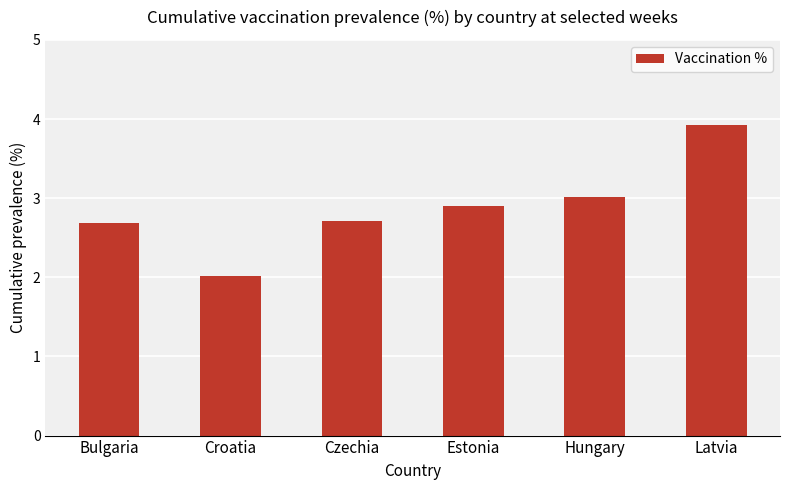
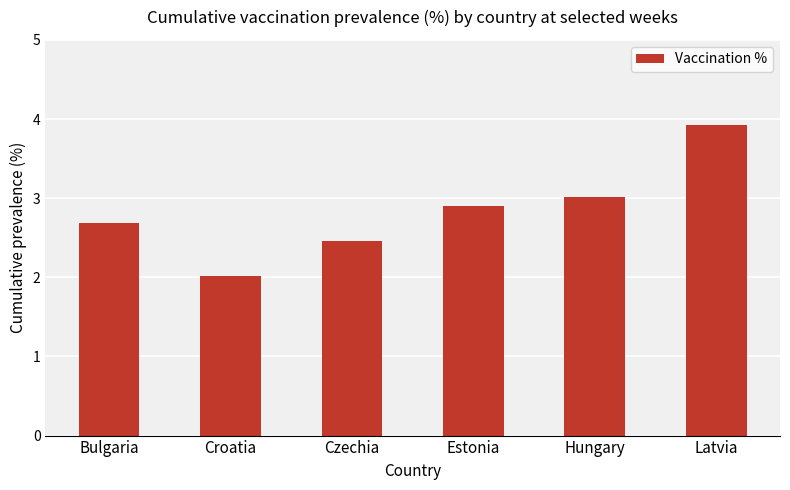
  {
    "Bulgaria": 2.7,
    "Croatia": 2.0,
-   "Czechia": 2.7,
+   "Czechia": 2.5,
    "Estonia": 2.9,
    "Hungary": 3.0,
    "Latvia": 3.9
  }
